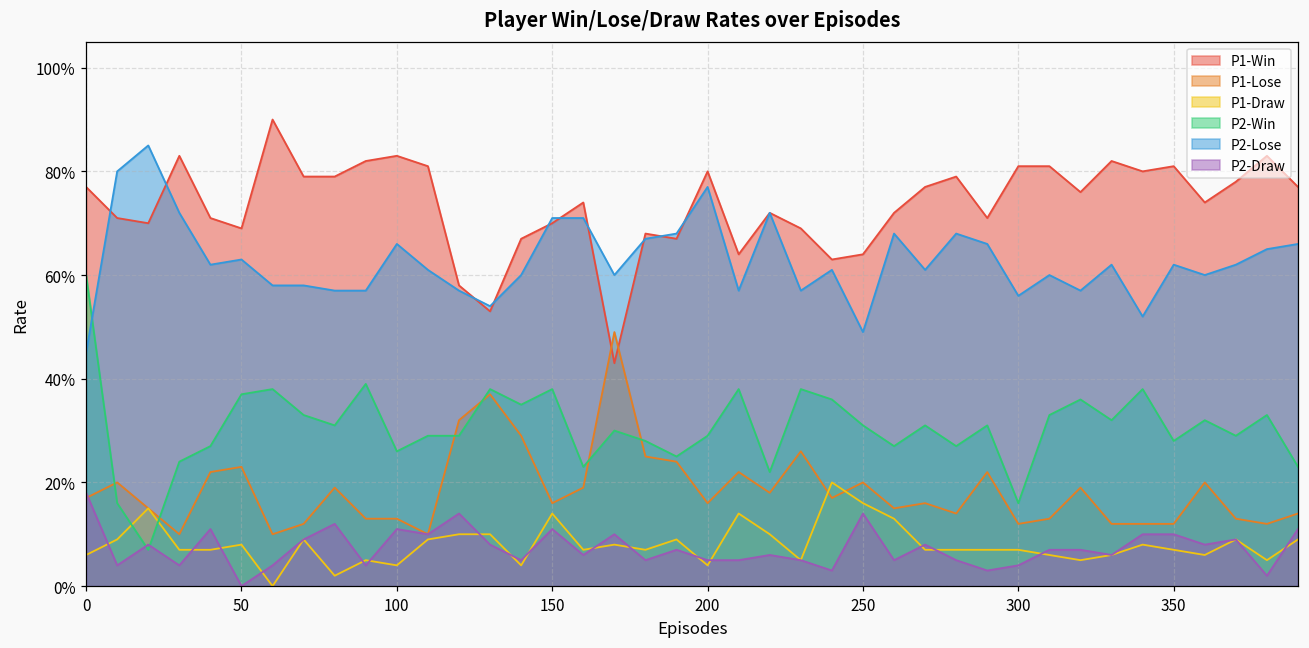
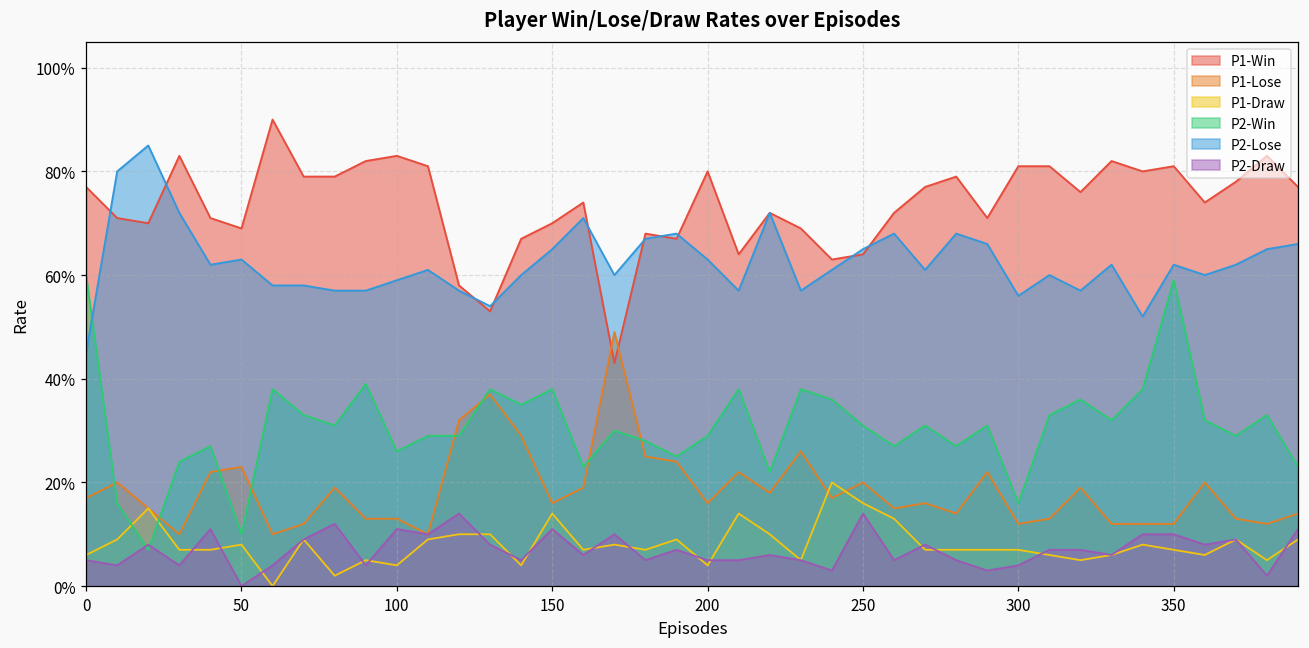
  {
    "P2-Win": {
      "0": "60%",
-     "50": "37%",
+     "50": "10%",
      "100": "26%",
      "150": "38%",
      "200": "29%",
      "250": "31%",
      "300": "16%",
-     "350": "28%"
+     "350": "59%"
    },
    "P2-Lose": {
      "0": "45%",
      "50": "63%",
-     "100": "66%",
-     "150": "71%",
-     "200": "77%",
-     "250": "49%",
+     "100": "59%",
+     "150": "65%",
+     "200": "63%",
+     "250": "65%",
      "300": "56%",
      "350": "62%"
    },
    "P2-Draw": {
-     "0": "18%",
+     "0": "5%",
      "50": "0%",
      "100": "11%",
      "150": "11%",
      "200": "5%",
      "250": "14%",
      "300": "4%",
      "350": "10%"
    }
  }
